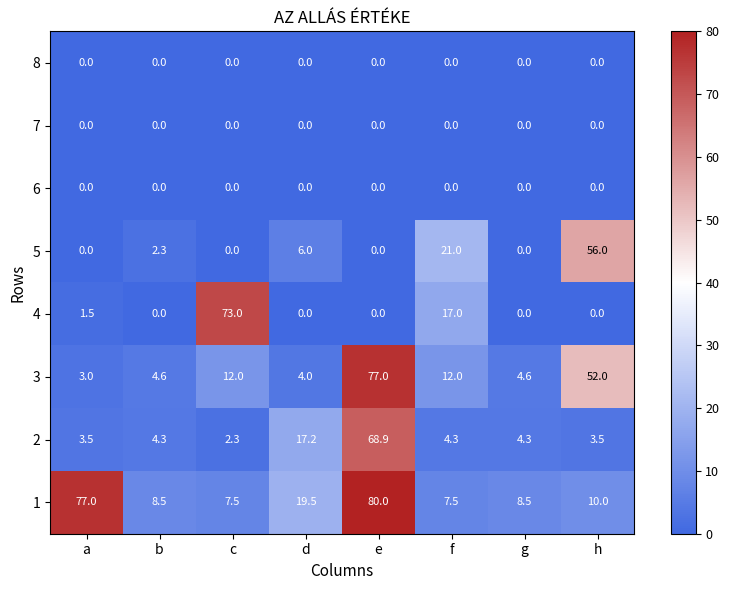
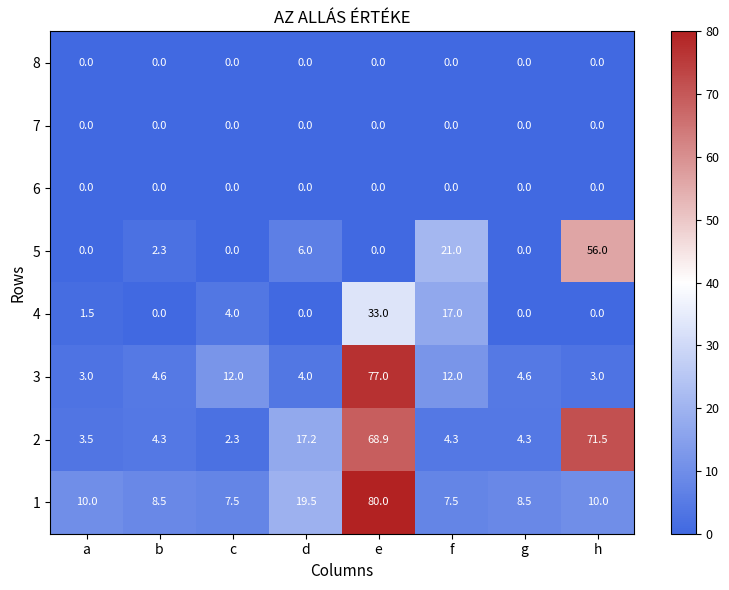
  {
    "8": {
      "a": 0.0,
      "b": 0.0,
      "c": 0.0,
      "d": 0.0,
      "e": 0.0,
      "f": 0.0,
      "g": 0.0,
      "h": 0.0
    },
    "7": {
      "a": 0.0,
      "b": 0.0,
      "c": 0.0,
      "d": 0.0,
      "e": 0.0,
      "f": 0.0,
      "g": 0.0,
      "h": 0.0
    },
    "6": {
      "a": 0.0,
      "b": 0.0,
      "c": 0.0,
      "d": 0.0,
      "e": 0.0,
      "f": 0.0,
      "g": 0.0,
      "h": 0.0
    },
    "5": {
      "a": 0.0,
      "b": 2.3,
      "c": 0.0,
      "d": 6.0,
      "e": 0.0,
      "f": 21.0,
      "g": 0.0,
      "h": 56.0
    },
    "4": {
      "a": 1.5,
      "b": 0.0,
-     "c": 73.0,
+     "c": 4.0,
      "d": 0.0,
-     "e": 0.0,
+     "e": 33.0,
      "f": 17.0,
      "g": 0.0,
      "h": 0.0
    },
    "3": {
      "a": 3.0,
      "b": 4.6,
      "c": 12.0,
      "d": 4.0,
      "e": 77.0,
      "f": 12.0,
      "g": 4.6,
-     "h": 52.0
+     "h": 3.0
    },
    "2": {
      "a": 3.5,
      "b": 4.3,
      "c": 2.3,
      "d": 17.2,
      "e": 68.9,
      "f": 4.3,
      "g": 4.3,
-     "h": 3.5
+     "h": 71.5
    },
    "1": {
-     "a": 77.0,
+     "a": 10.0,
      "b": 8.5,
      "c": 7.5,
      "d": 19.5,
      "e": 80.0,
      "f": 7.5,
      "g": 8.5,
      "h": 10.0
    }
  }
